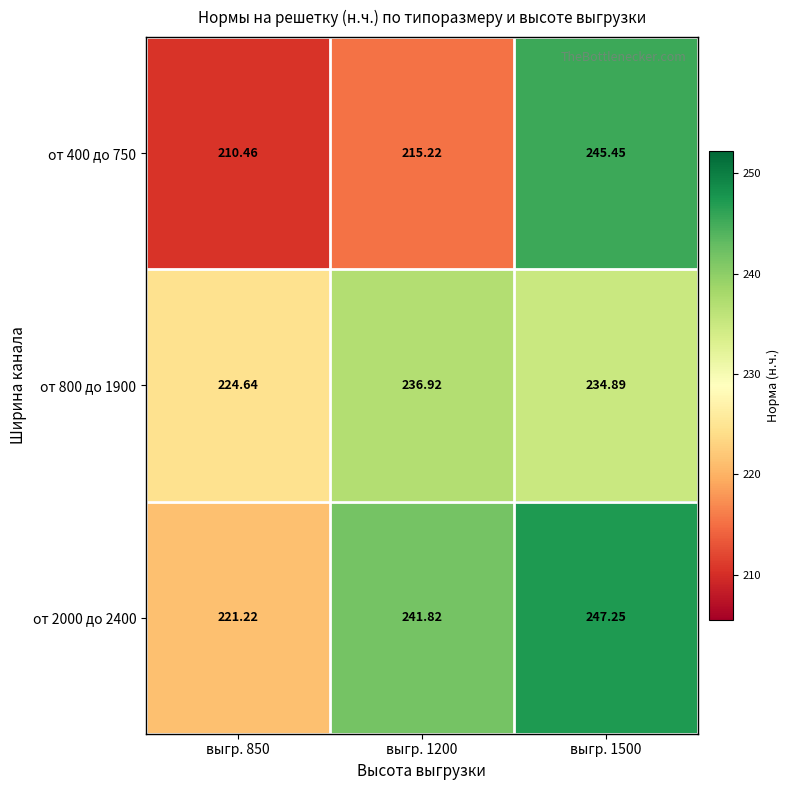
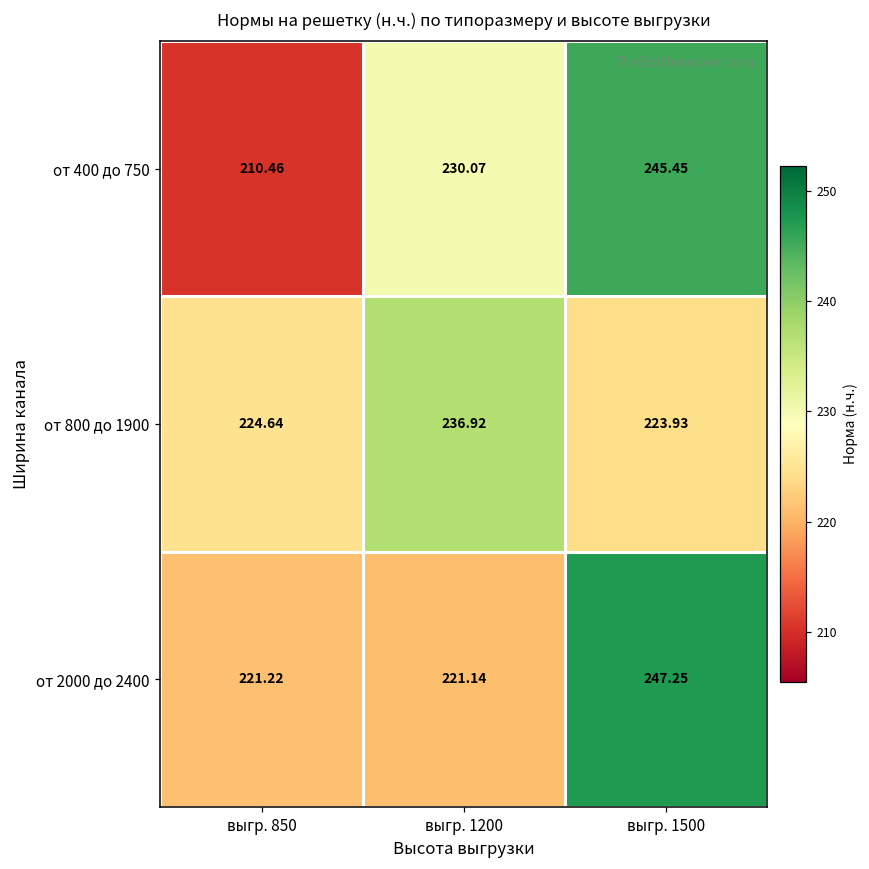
  {
    "от 400 до 750": {
      "выгр. 850": 210.46,
-     "выгр. 1200": 215.22
+     "выгр. 1200": 230.07
    },
    "от 800 до 1900": {
      "выгр. 850": 224.64,
      "выгр. 1200": 236.92,
-     "выгр. 1500": 234.89
+     "выгр. 1500": 223.93
    },
    "от 2000 до 2400": {
      "выгр. 850": 221.22,
-     "выгр. 1200": 241.82,
+     "выгр. 1200": 221.14,
      "выгр. 1500": 247.25
    }
  }
